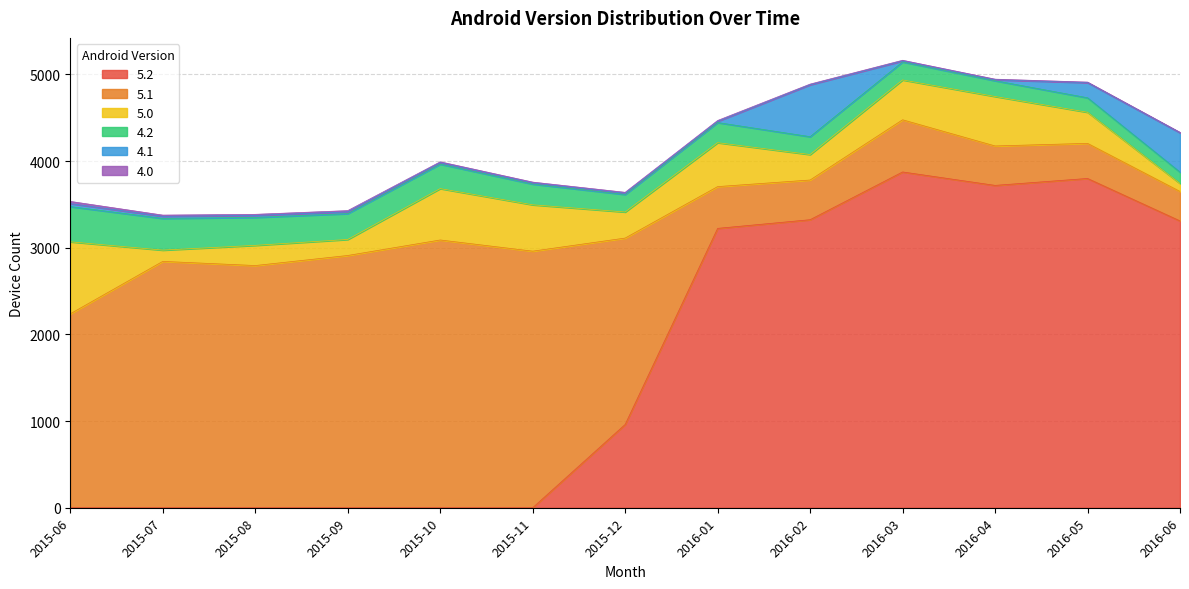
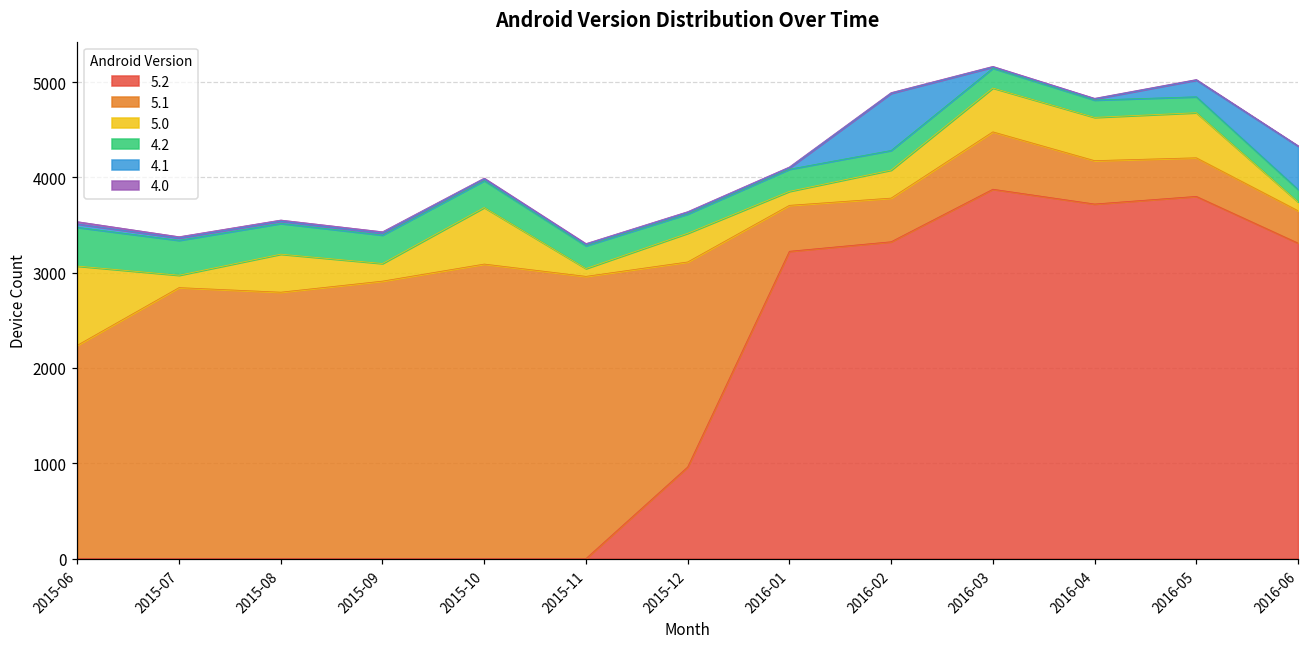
  {
    "5.0": {
      "2015-06": 800,
      "2015-07": 100,
-     "2015-08": 200,
+     "2015-08": 400,
      "2015-09": 200,
      "2015-10": 600,
-     "2015-11": 500,
+     "2015-11": 100,
      "2015-12": 300,
-     "2016-01": 500,
+     "2016-01": 100,
      "2016-02": 300,
      "2016-03": 500,
-     "2016-04": 600,
-     "2016-05": 400,
+     "2016-04": 500,
+     "2016-05": 500,
      "2016-06": 100
    },
    "4.2": {
      "2015-06": 400,
      "2016-02": 200,
      "2016-05": 200,
      "2016-06": 100
    }
  }
